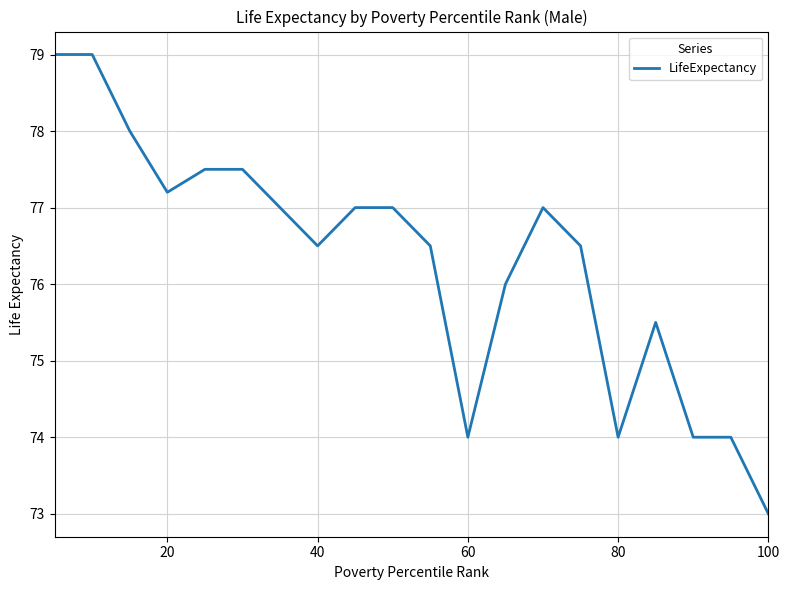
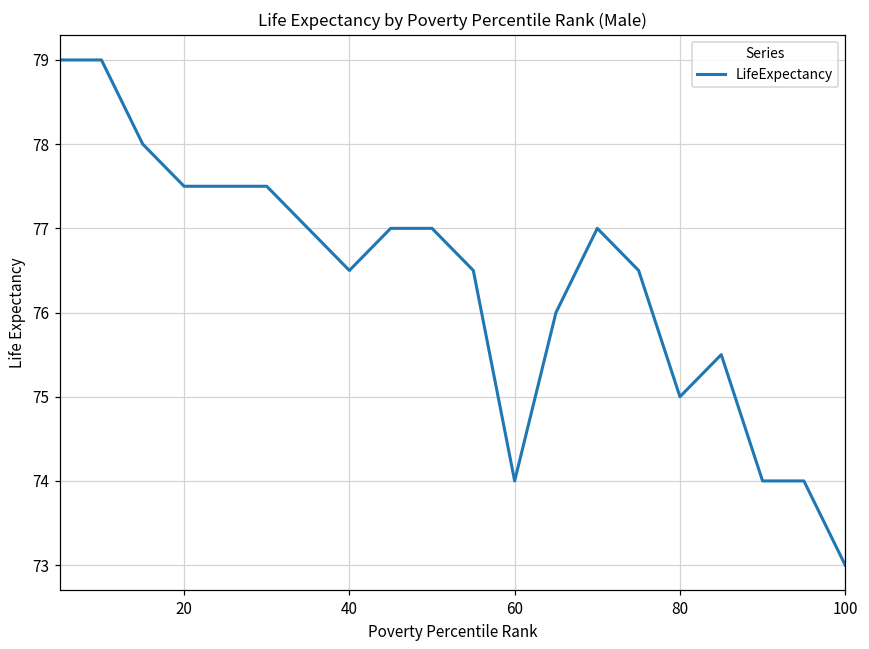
  {
-   "20": 77.2,
+   "20": 77.5,
    "40": 76.5,
    "60": 74.0,
-   "80": 74,
+   "80": 75,
    "100": 73.0
  }
